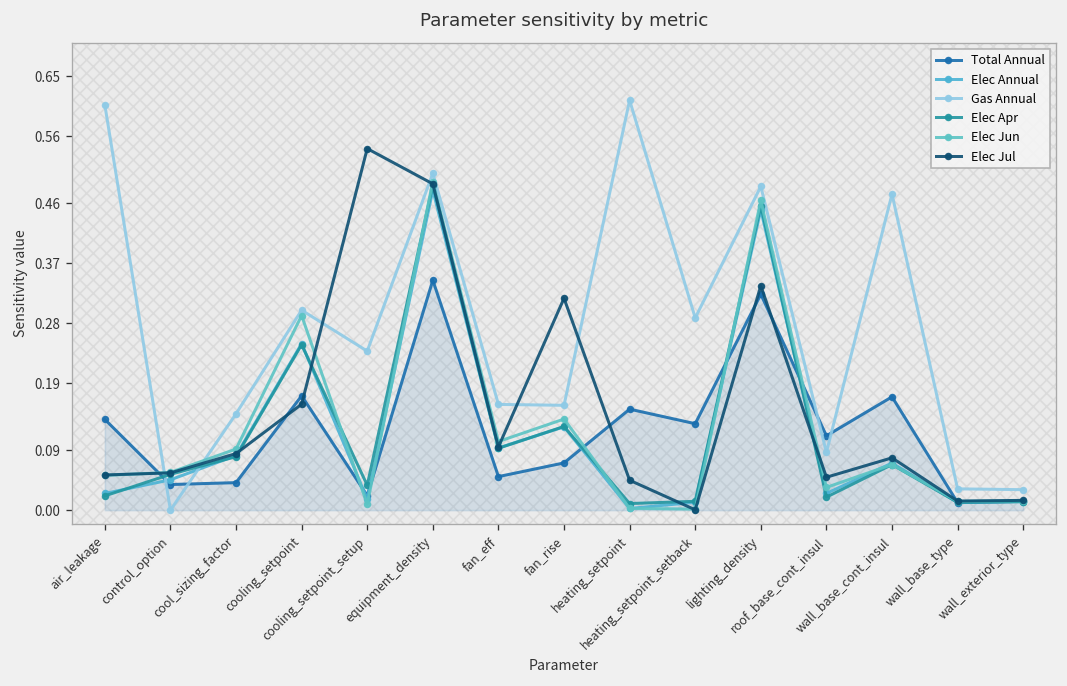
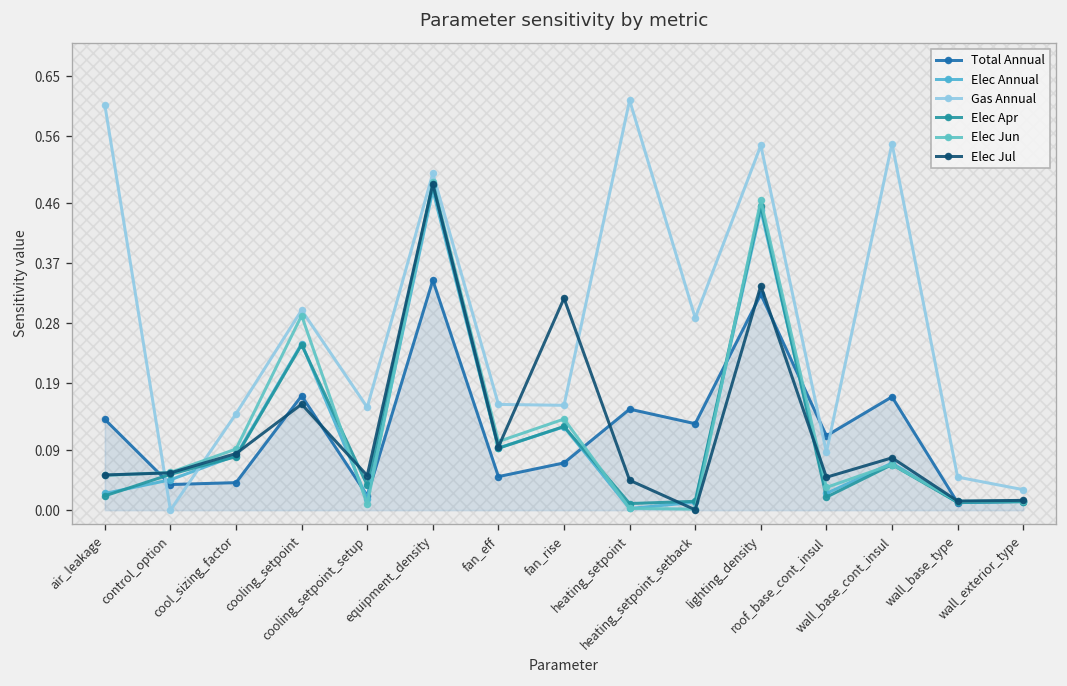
  {
    "Gas Annual": {
      "air_leakage": 0.61,
      "control_option": 0.00,
      "cool_sizing_factor": 0.14,
      "cooling_setpoint": 0.30,
-     "cooling_setpoint_setup": 0.24,
+     "cooling_setpoint_setup": 0.15,
      "equipment_density": 0.50,
      "fan_eff": 0.16,
      "fan_rise": 0.16,
      "heating_setpoint": 0.61,
      "heating_setpoint_setback": 0.29,
-     "lighting_density": 0.48,
+     "lighting_density": 0.55,
      "roof_base_cont_insul": 0.09,
-     "wall_base_cont_insul": 0.47,
-     "wall_base_type": 0.03,
+     "wall_base_cont_insul": 0.55,
+     "wall_base_type": 0.05,
      "wall_exterior_type": 0.03
    },
    "Elec Jul": {
      "cooling_setpoint": 0.16,
-     "cooling_setpoint_setup": 0.54,
+     "cooling_setpoint_setup": 0.05,
      "fan_rise": 0.32,
      "heating_setpoint": 0.04,
      "lighting_density": 0.34,
      "roof_base_cont_insul": 0.05,
      "wall_base_cont_insul": 0.08
    }
  }
